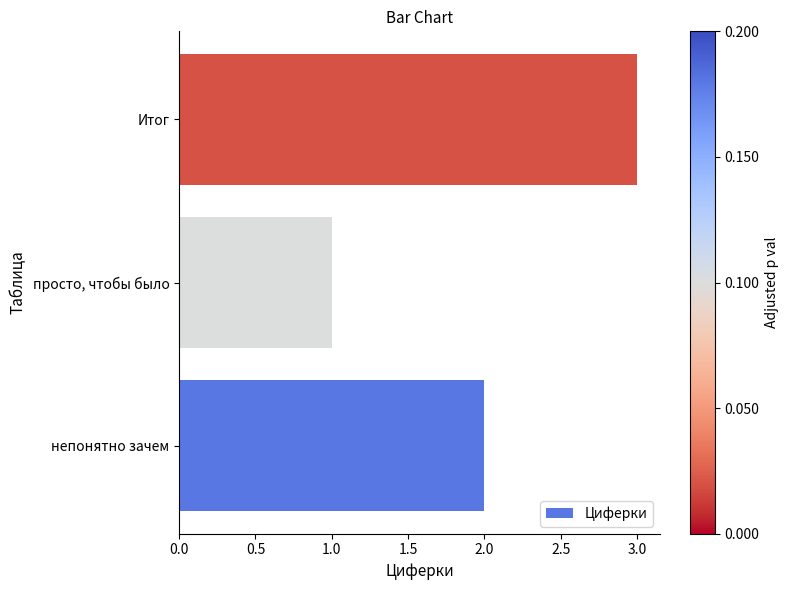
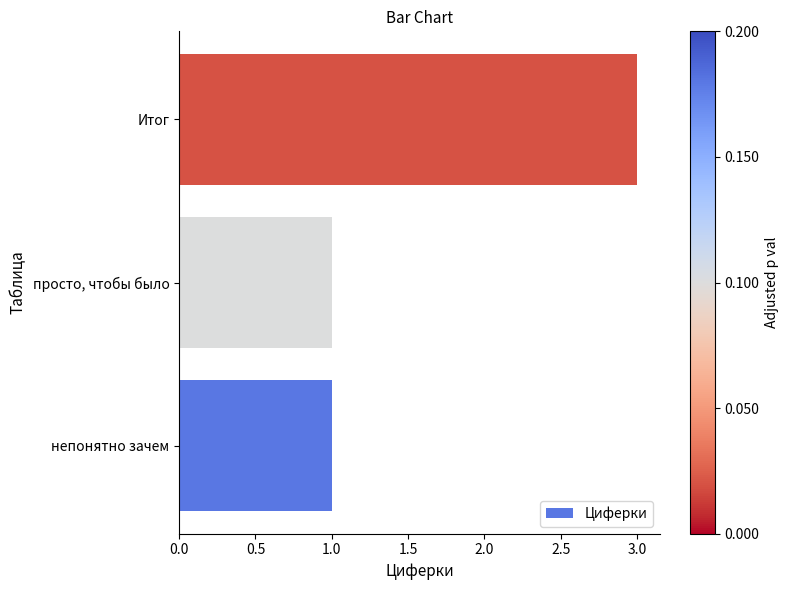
  {
    "Итог": 3,
    "просто, чтобы было": 1,
-   "непонятно зачем": 2
+   "непонятно зачем": 1
  }
